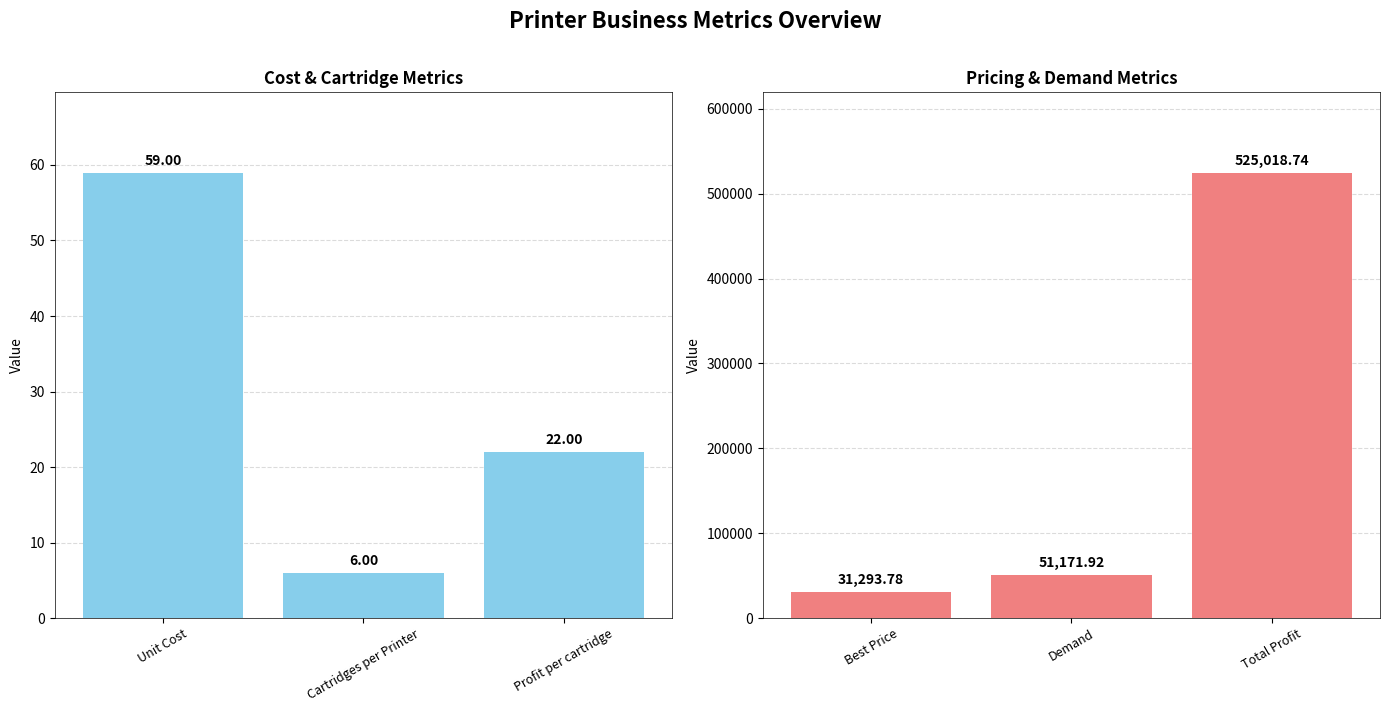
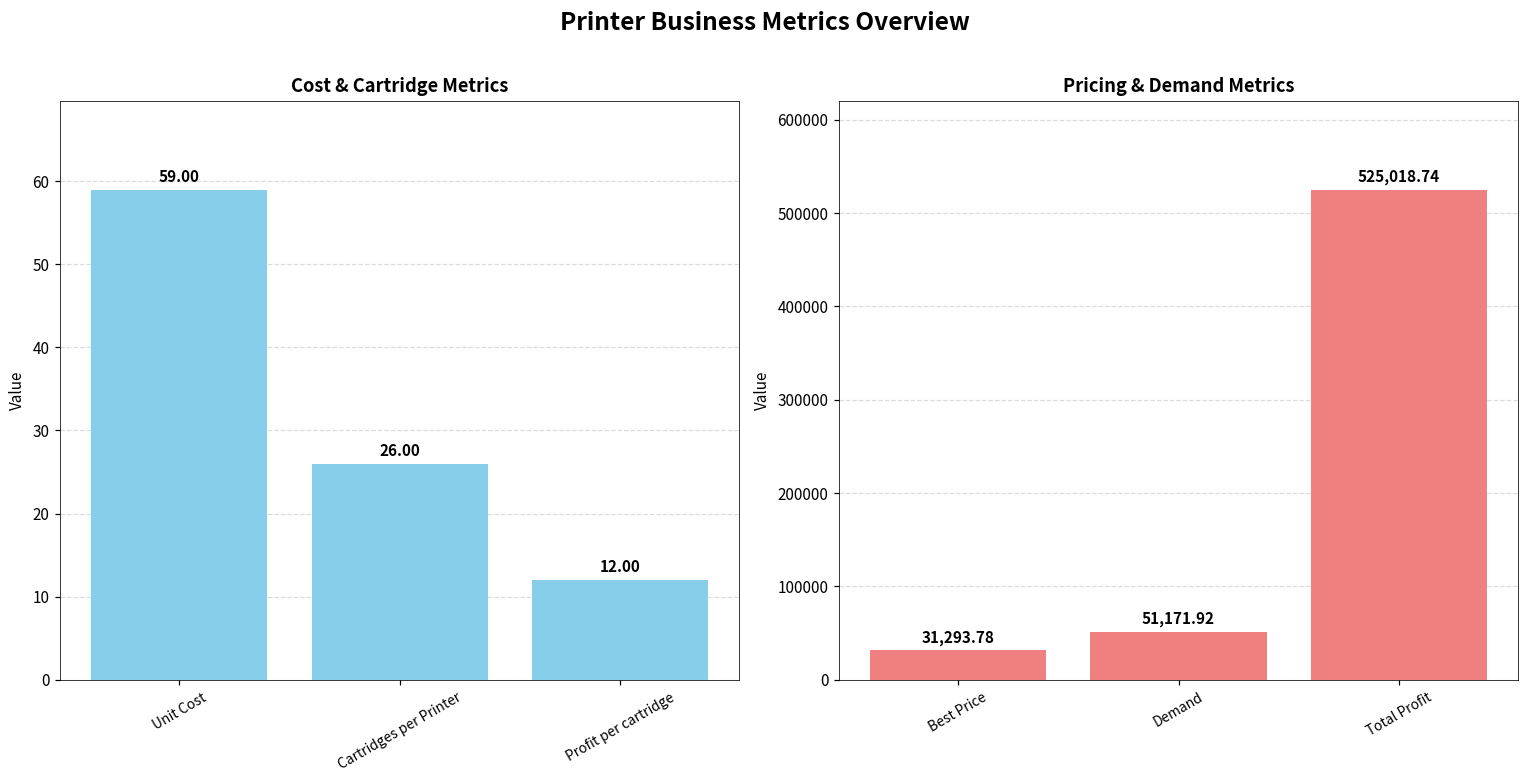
  {
    "Cost & Cartridge Metrics": {
      "Unit Cost": "59.00",
-     "Cartridges per Printer": "6.00",
-     "Profit per cartridge": "22.00"
+     "Cartridges per Printer": "26.00",
+     "Profit per cartridge": "12.00"
    },
    "Pricing & Demand Metrics": {
      "Best Price": "31,293.78",
      "Demand": "51,171.92",
      "Total Profit": "525,018.74"
    }
  }
